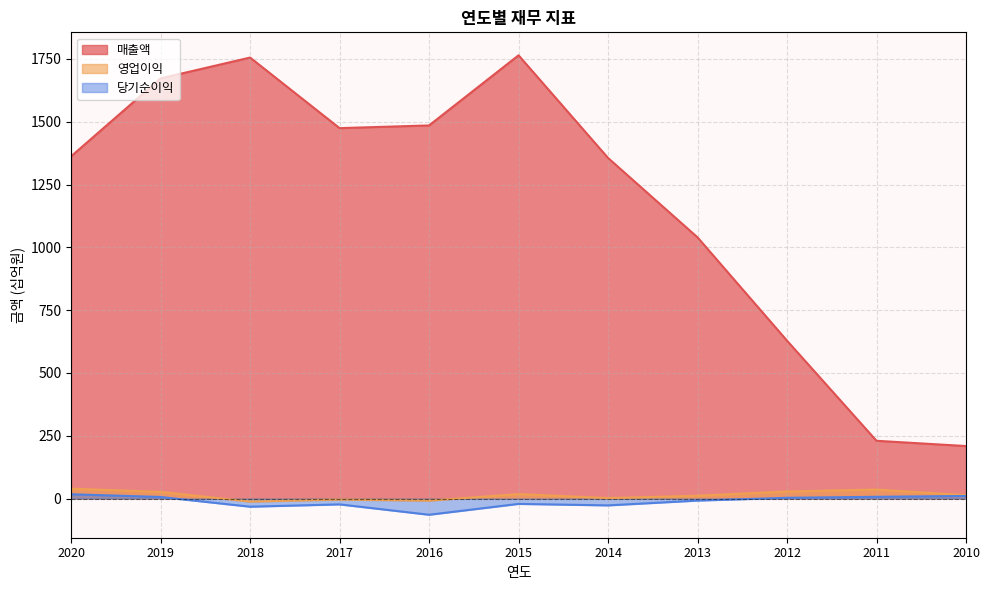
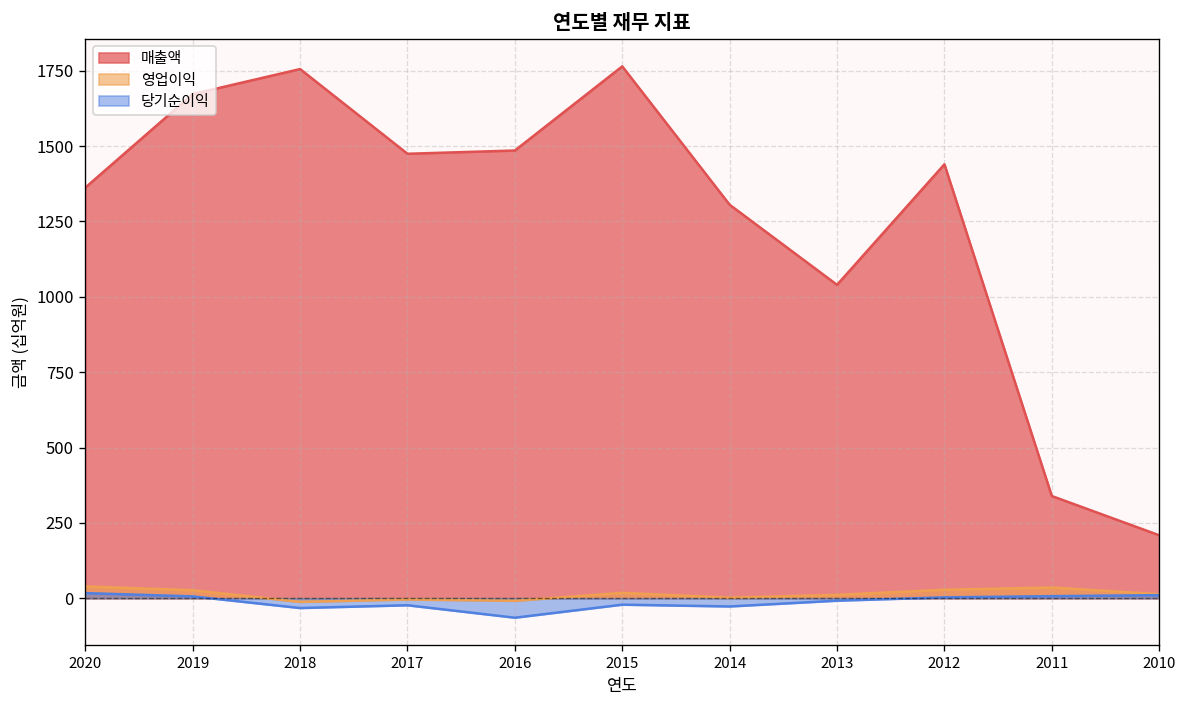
  {
    "매출액": {
      "2020": 1360,
      "2018": 1760,
      "2017": 1470,
      "2016": 1490,
      "2015": 1760,
-     "2014": 1360,
+     "2014": 1310,
      "2013": 1040,
-     "2012": 630,
-     "2011": 230,
+     "2012": 1440,
+     "2011": 340,
      "2010": 210
    }
  }
